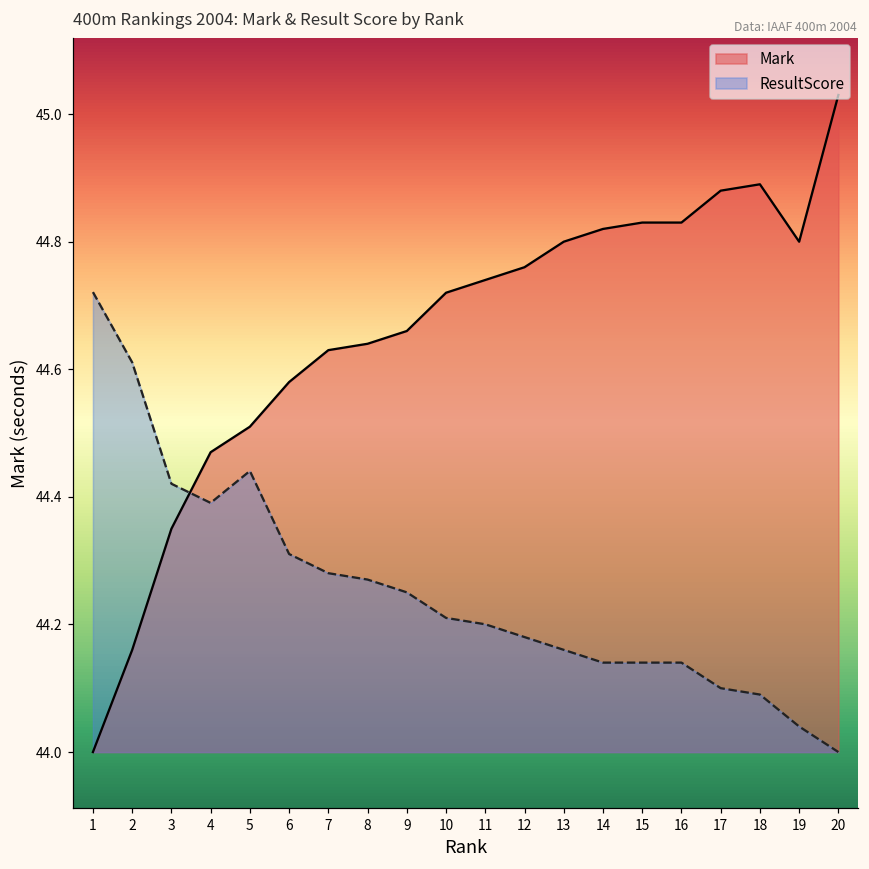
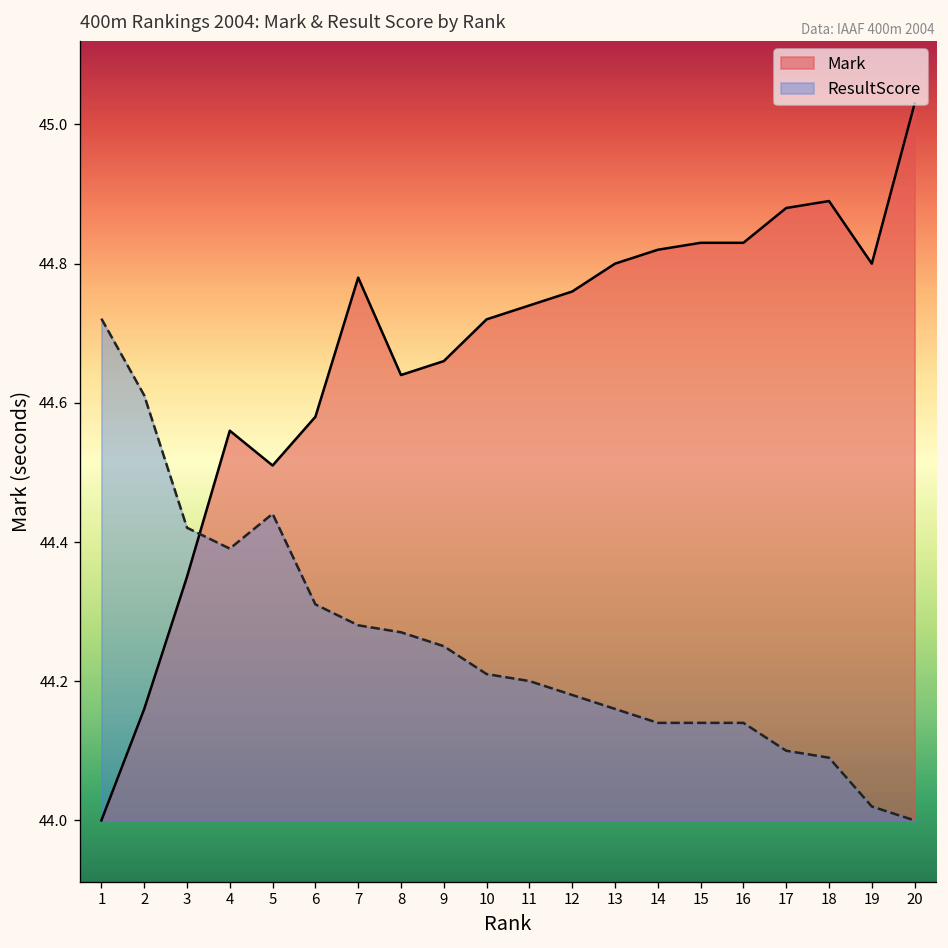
  {
    "Mark": {
      "1": 44.00,
      "2": 44.16,
      "3": 44.35,
-     "4": 44.47,
+     "4": 44.56,
      "5": 44.51,
      "6": 44.58,
-     "7": 44.63,
+     "7": 44.78,
      "8": 44.64,
      "9": 44.66,
      "10": 44.72,
      "11": 44.74,
      "12": 44.76,
      "13": 44.80,
      "14": 44.82,
      "15": 44.83,
      "16": 44.83,
      "17": 44.88,
      "18": 44.89,
      "19": 44.80
    },
    "ResultScore": {
      "1": 44.72,
      "2": 44.61,
      "3": 44.42,
      "4": 44.39,
      "5": 44.44,
      "6": 44.31,
      "7": 44.28,
      "8": 44.27,
      "9": 44.25,
      "10": 44.21,
      "11": 44.20,
      "12": 44.18,
      "13": 44.16,
      "14": 44.14,
      "15": 44.14,
      "16": 44.14,
      "17": 44.10,
      "18": 44.09,
-     "19": 44.04,
+     "19": 44.02,
      "20": 44.00
    }
  }
